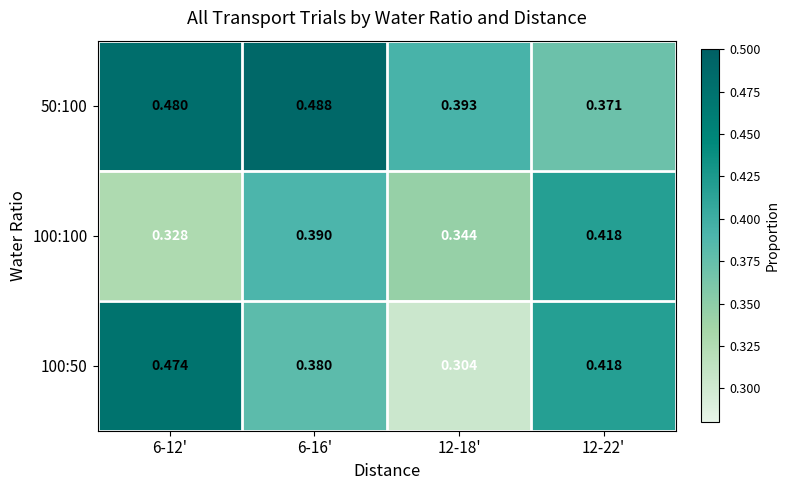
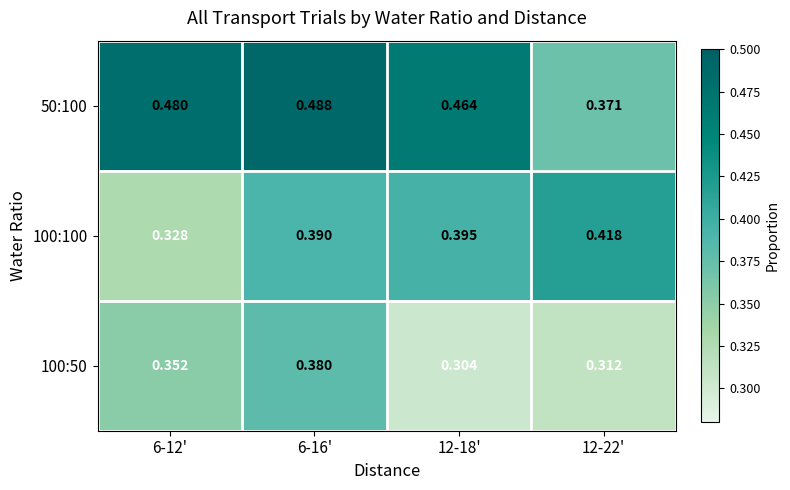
  {
    "50:100": {
      "6-12'": 0.480,
      "6-16'": 0.488,
-     "12-18'": 0.393,
+     "12-18'": 0.464,
      "12-22'": 0.371
    },
    "100:100": {
      "6-12'": 0.328,
      "6-16'": 0.390,
-     "12-18'": 0.344,
+     "12-18'": 0.395,
      "12-22'": 0.418
    },
    "100:50": {
-     "6-12'": 0.474,
+     "6-12'": 0.352,
      "6-16'": 0.380,
      "12-18'": 0.304,
-     "12-22'": 0.418
+     "12-22'": 0.312
    }
  }
